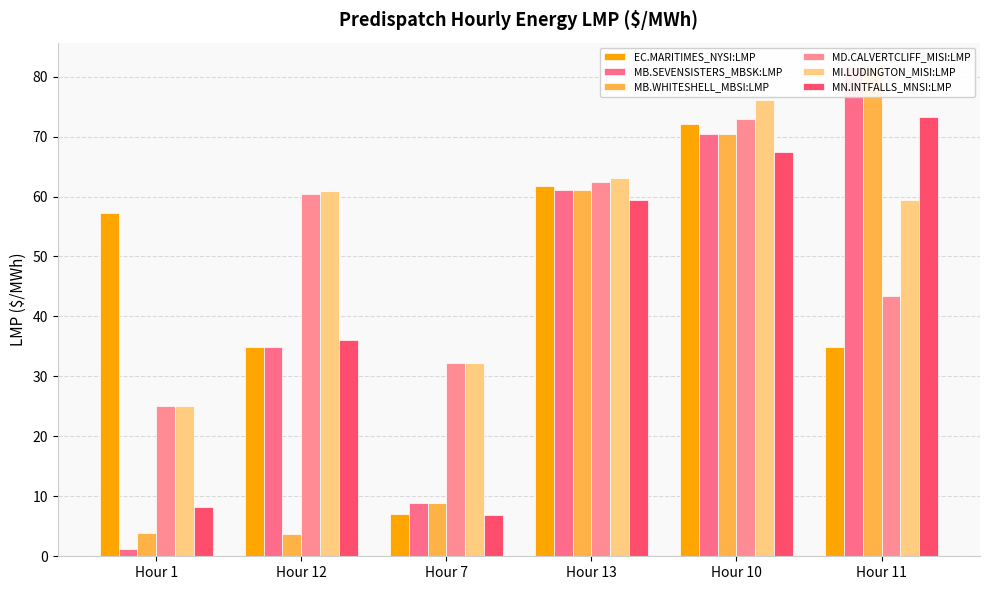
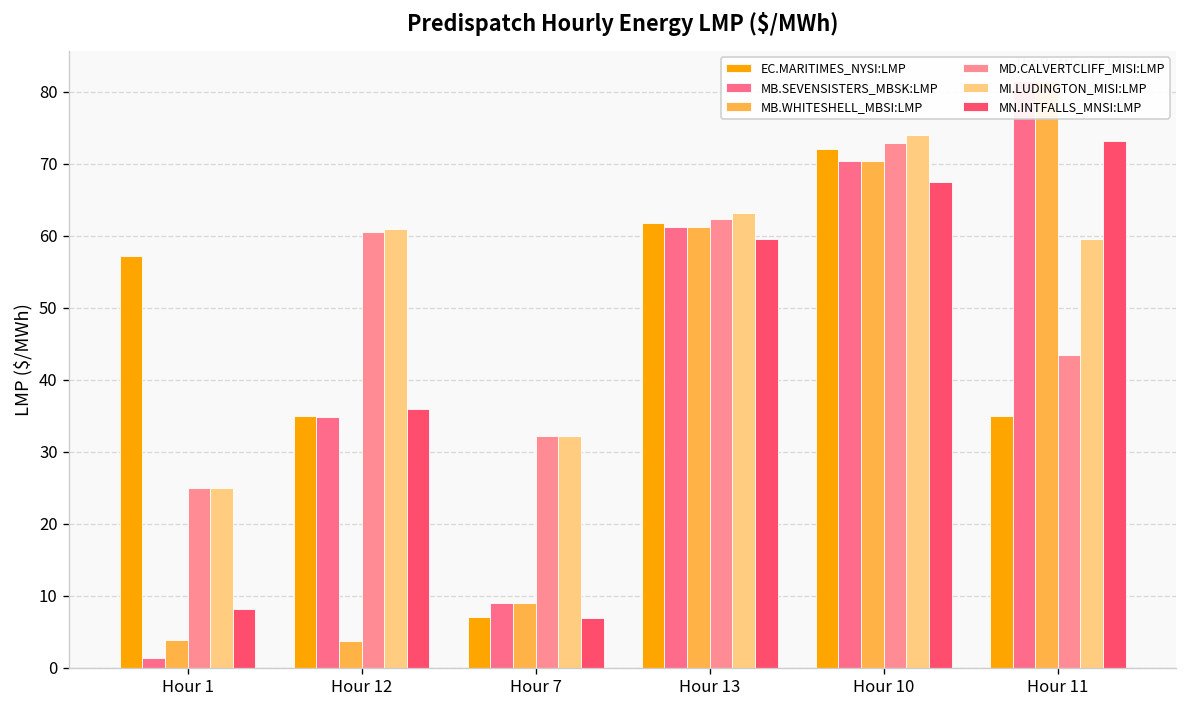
  {
    "EC.MARITIMES_NYSI:LMP": {
      "Hour 1": 57,
      "Hour 12": 35,
      "Hour 7": 7,
      "Hour 13": 62,
      "Hour 10": 72,
      "Hour 11": 35
    },
    "MB.WHITESHELL_MBSI:LMP": {
      "Hour 1": 4,
      "Hour 12": 4,
      "Hour 7": 9,
      "Hour 13": 61,
      "Hour 10": 70
    },
    "MI.LUDINGTON_MISI:LMP": {
      "Hour 1": 25,
      "Hour 12": 61,
      "Hour 7": 32,
      "Hour 13": 63,
-     "Hour 10": 76,
+     "Hour 10": 74,
      "Hour 11": 60
    }
  }
